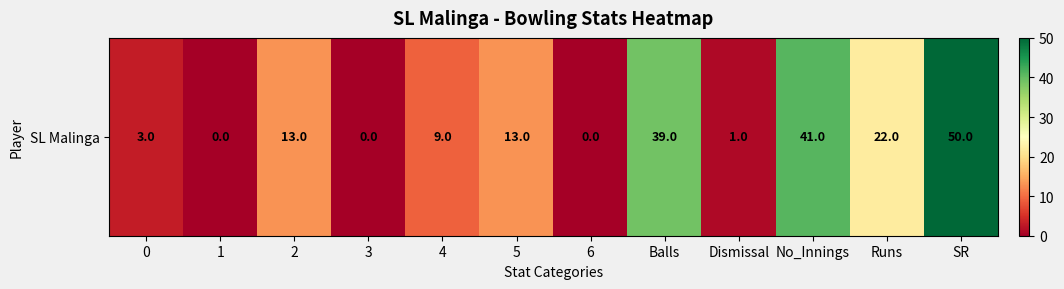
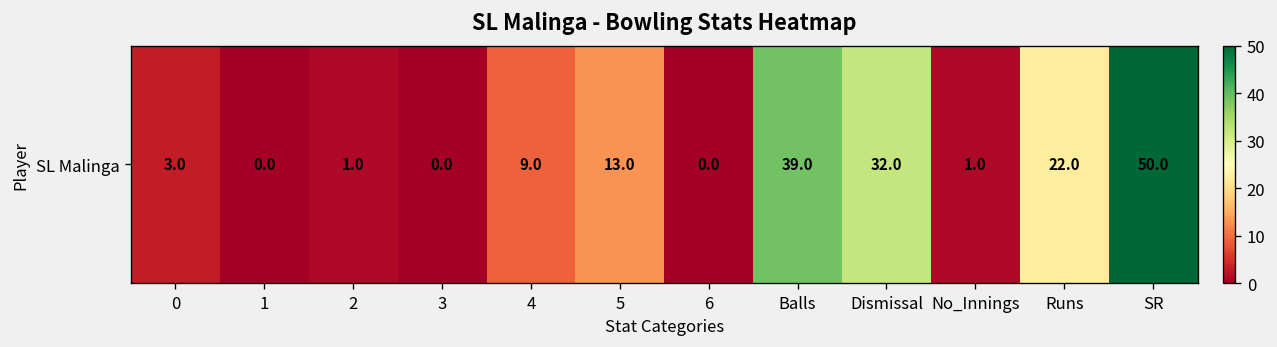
  {
    "SL Malinga": {
      "0": 3.0,
      "1": 0.0,
-     "2": 13.0,
+     "2": 1.0,
      "3": 0.0,
      "4": 9.0,
      "5": 13.0,
      "6": 0.0,
      "Balls": 39.0,
-     "Dismissal": 1.0,
-     "No_Innings": 41.0,
+     "Dismissal": 32.0,
+     "No_Innings": 1.0,
      "Runs": 22.0,
      "SR": 50.0
    }
  }
